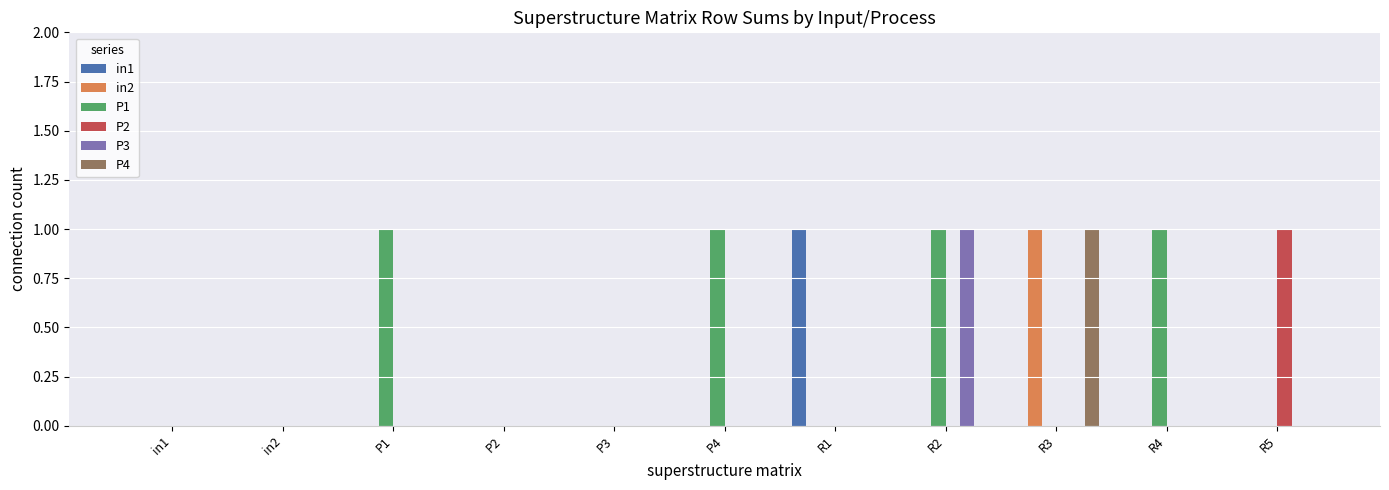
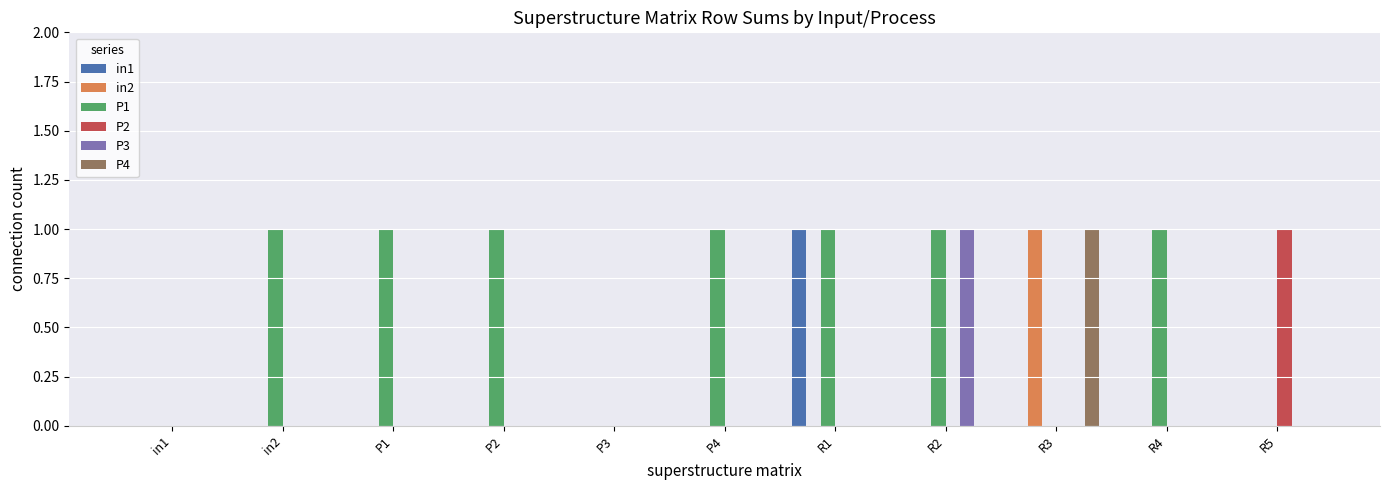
  {
    "P1": {
      "in1": 0,
-     "in2": 0,
+     "in2": 1,
      "P1": 1,
-     "P2": 0,
+     "P2": 1,
      "P3": 0,
      "P4": 1,
-     "R1": 0,
+     "R1": 1,
      "R2": 1,
      "R3": 0,
      "R4": 1,
      "R5": 0
    },
    "P4": {
      "in1": 0,
      "in2": 0,
      "P1": 0,
      "P2": 0,
      "P3": 0,
      "P4": 0,
      "R1": 0,
      "R2": 0,
      "R3": 1,
      "R4": 0,
      "R5": 0
    }
  }
